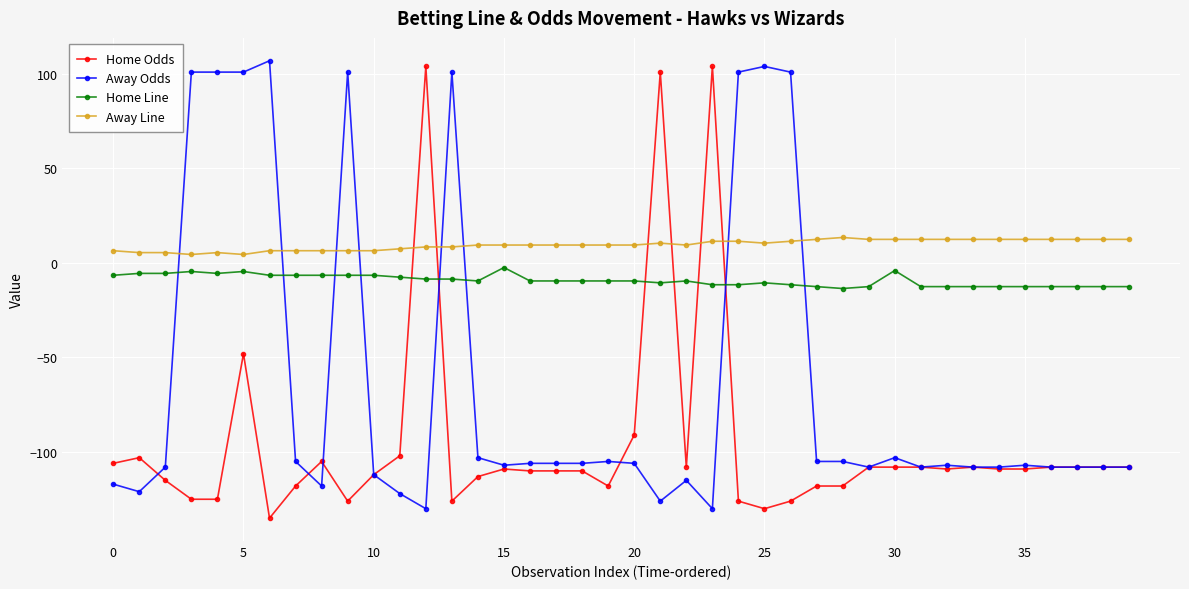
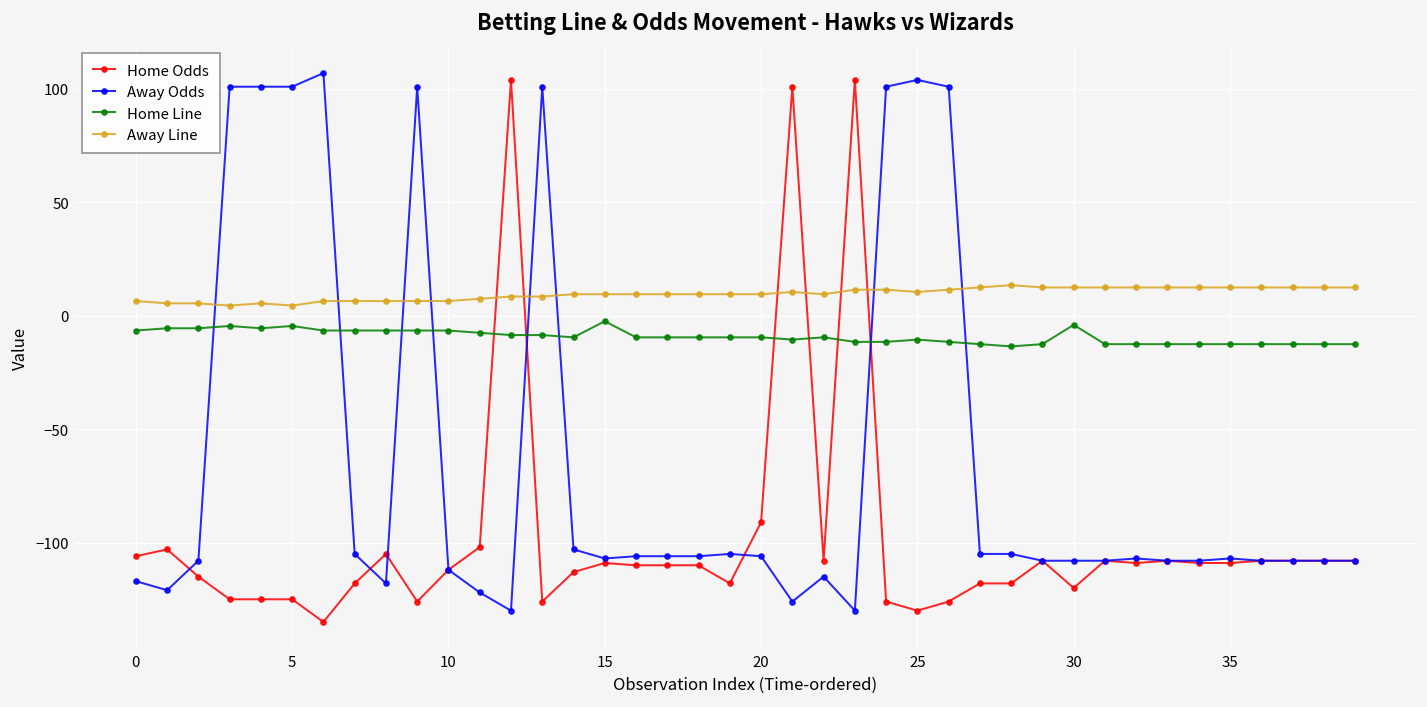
  {
    "Home Odds": {
      "0": -106,
-     "5": -48,
+     "5": -125,
      "15": -109,
      "20": -91,
      "25": -130,
-     "30": -108,
+     "30": -120,
      "35": -109
    },
    "Away Odds": {
      "0": -117,
      "5": 101,
      "15": -107,
      "20": -106,
      "25": 104,
-     "30": -103,
+     "30": -108,
      "35": -107
    },
    "Home Line": {
      "0": -7,
      "5": -5,
      "10": -7,
      "15": -2,
      "20": -10,
      "25": -11,
      "30": -4,
      "35": -13
    },
    "Away Line": {
      "0": 7,
      "5": 5,
      "10": 7,
      "15": 10,
      "20": 10,
      "25": 11,
      "30": 13,
      "35": 13
    }
  }
